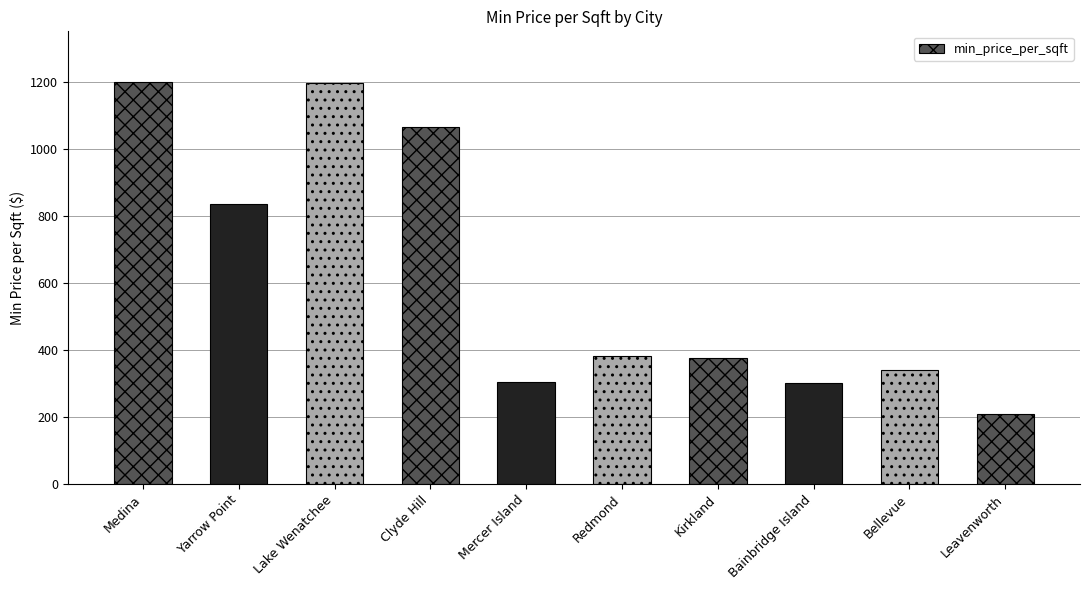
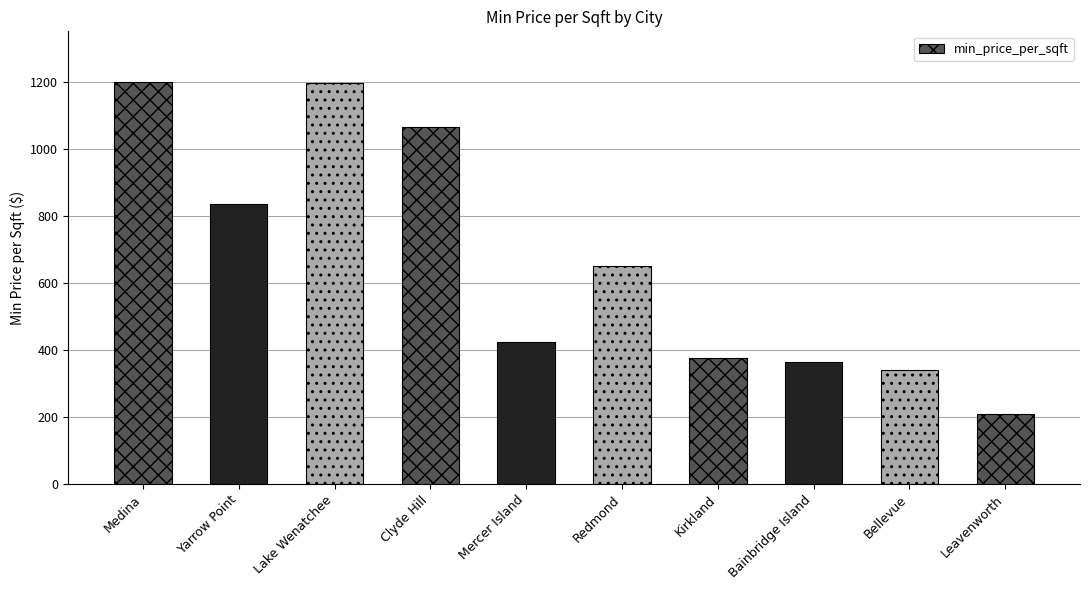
  {
    "Medina": 1200,
    "Yarrow Point": 840,
    "Lake Wenatchee": 1200,
    "Clyde Hill": 1070,
-   "Mercer Island": 300,
-   "Redmond": 380,
+   "Mercer Island": 420,
+   "Redmond": 650,
    "Kirkland": 380,
-   "Bainbridge Island": 300,
+   "Bainbridge Island": 360,
    "Bellevue": 340,
    "Leavenworth": 210
  }
